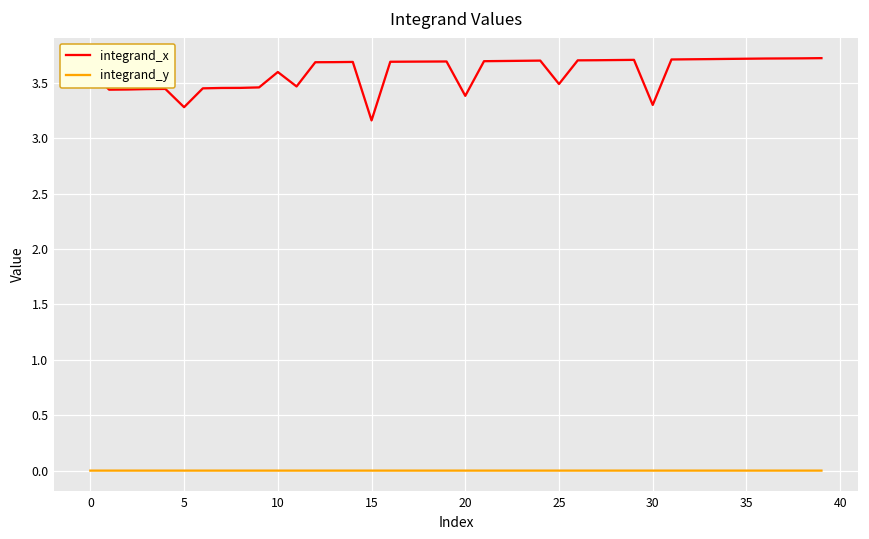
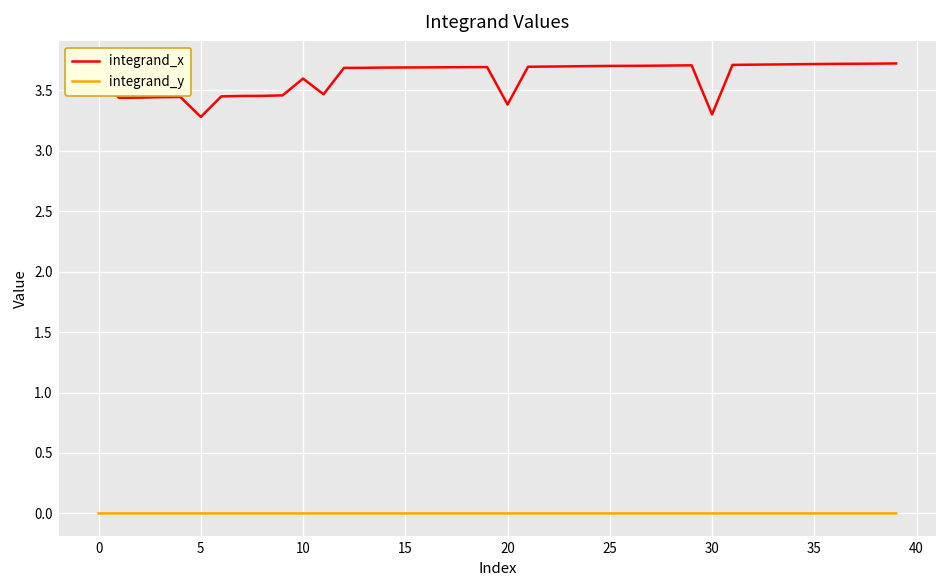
  {
    "integrand_x": {
      "5": 3.28,
      "10": 3.60,
-     "15": 3.16,
+     "15": 3.69,
      "20": 3.38,
-     "25": 3.49,
+     "25": 3.70,
      "30": 3.30,
      "35": 3.72
    },
    "integrand_y": {
      "0": 0.00,
      "5": 0.00,
      "10": 0.00,
      "15": 0.00,
      "20": 0.00,
      "25": 0.00,
      "30": 0.00,
      "35": 0.00
    }
  }
